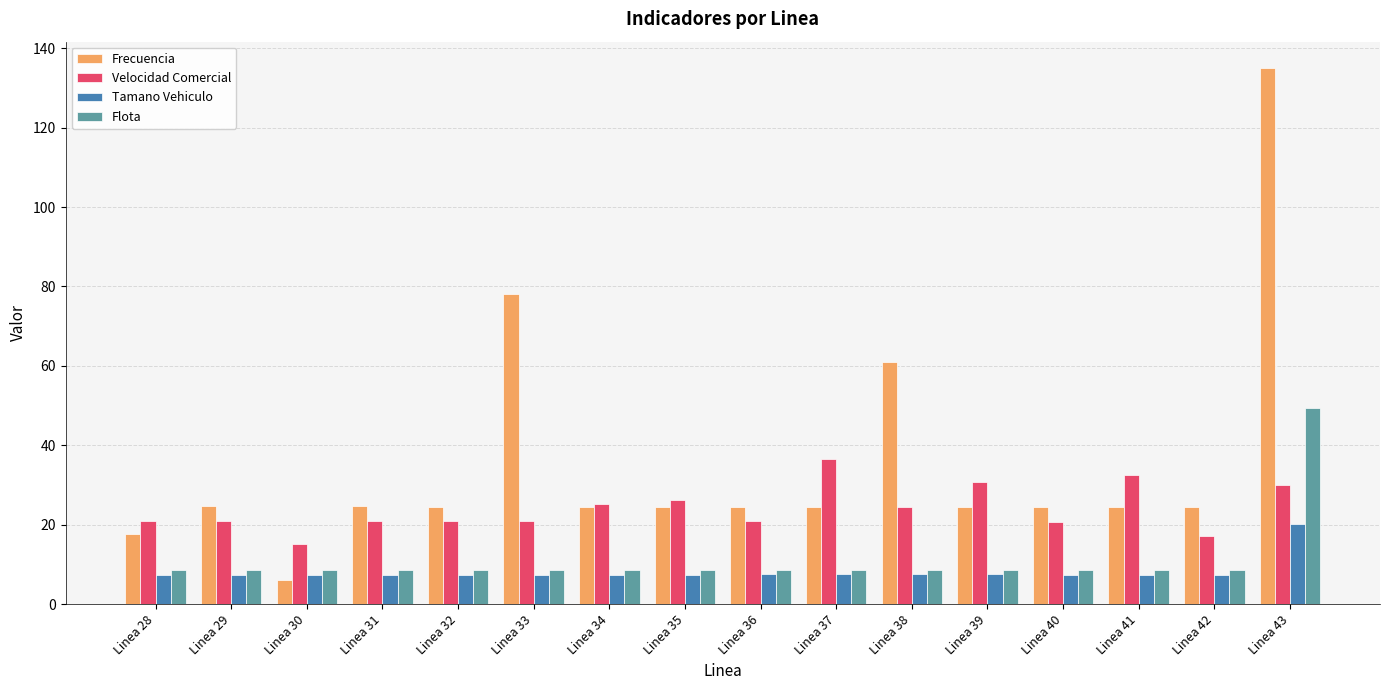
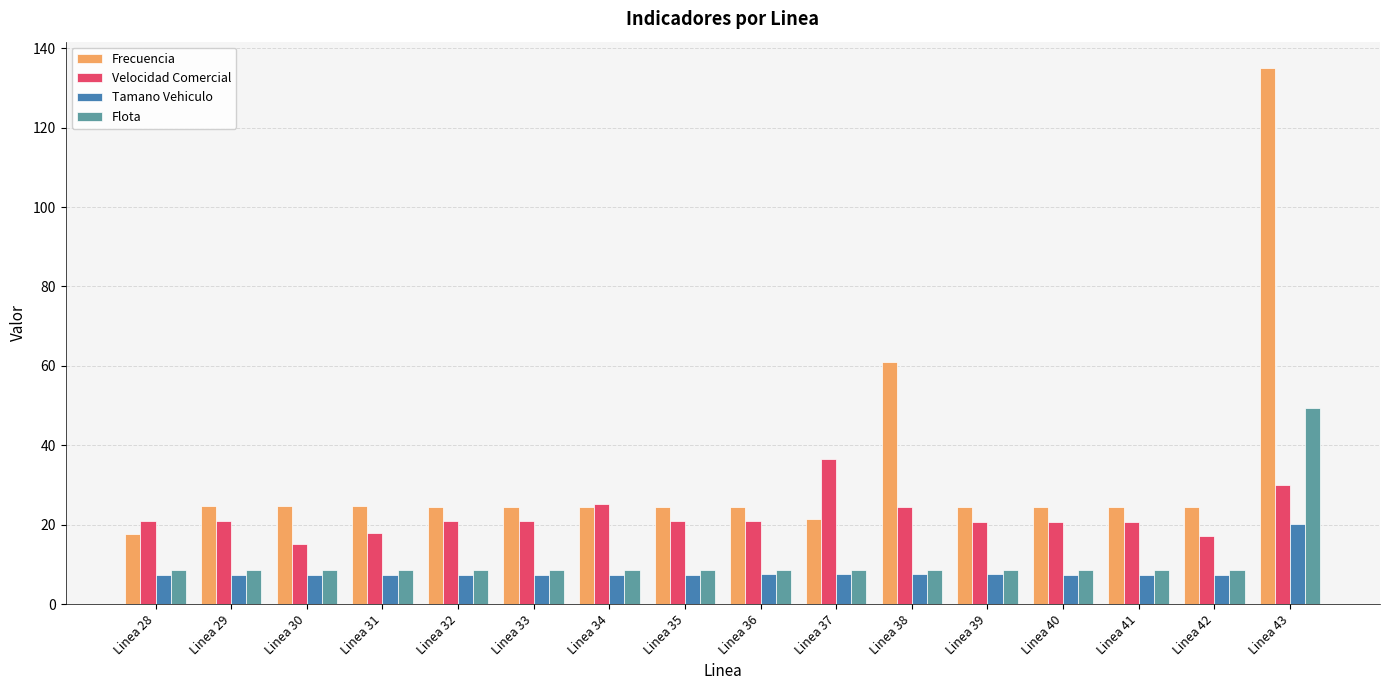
  {
    "Frecuencia": {
      "Linea 28": 18,
      "Linea 29": 25,
-     "Linea 30": 6,
+     "Linea 30": 25,
      "Linea 31": 25,
      "Linea 32": 25,
-     "Linea 33": 78,
+     "Linea 33": 25,
      "Linea 34": 25,
      "Linea 35": 25,
      "Linea 36": 25,
-     "Linea 37": 24,
+     "Linea 37": 22,
      "Linea 38": 61,
      "Linea 39": 25,
      "Linea 40": 25,
      "Linea 41": 25,
      "Linea 42": 24,
      "Linea 43": 135
    },
    "Velocidad Comercial": {
      "Linea 28": 21,
      "Linea 29": 21,
      "Linea 30": 15,
-     "Linea 31": 21,
+     "Linea 31": 18,
      "Linea 32": 21,
      "Linea 33": 21,
      "Linea 34": 25,
-     "Linea 35": 26,
+     "Linea 35": 21,
      "Linea 36": 21,
      "Linea 37": 37,
      "Linea 38": 25,
-     "Linea 39": 31,
+     "Linea 39": 21,
      "Linea 40": 21,
-     "Linea 41": 32,
+     "Linea 41": 21,
      "Linea 42": 17,
      "Linea 43": 30
    }
  }
